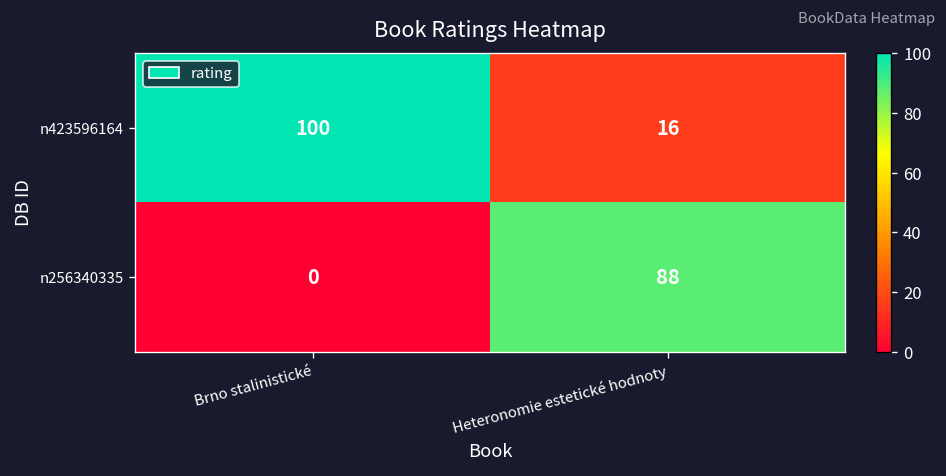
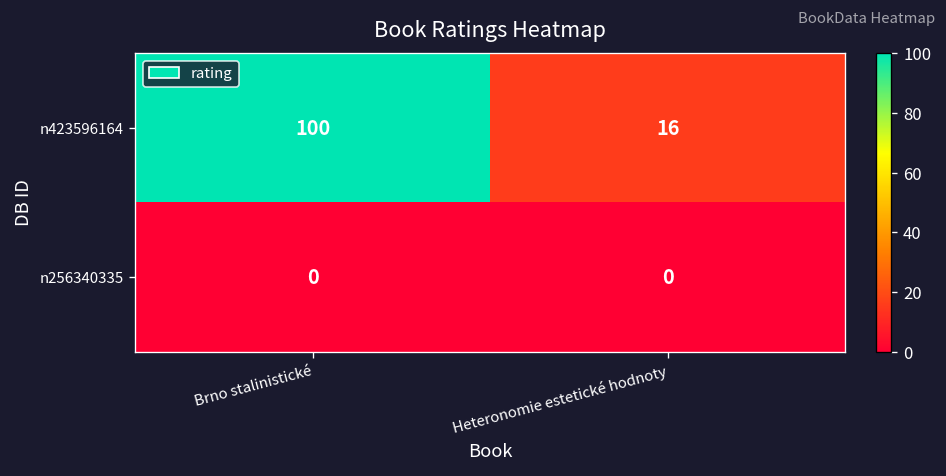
  {
    "n423596164": {
      "Brno stalinistické": 100,
      "Heteronomie estetické hodnoty": 16
    },
    "n256340335": {
      "Brno stalinistické": 0,
-     "Heteronomie estetické hodnoty": 88
+     "Heteronomie estetické hodnoty": 0
    }
  }
